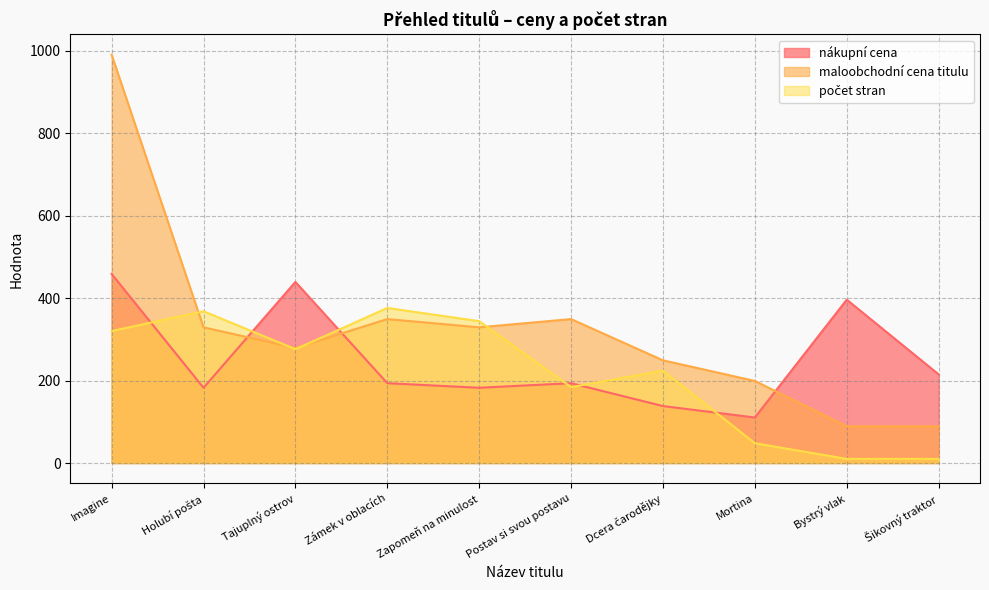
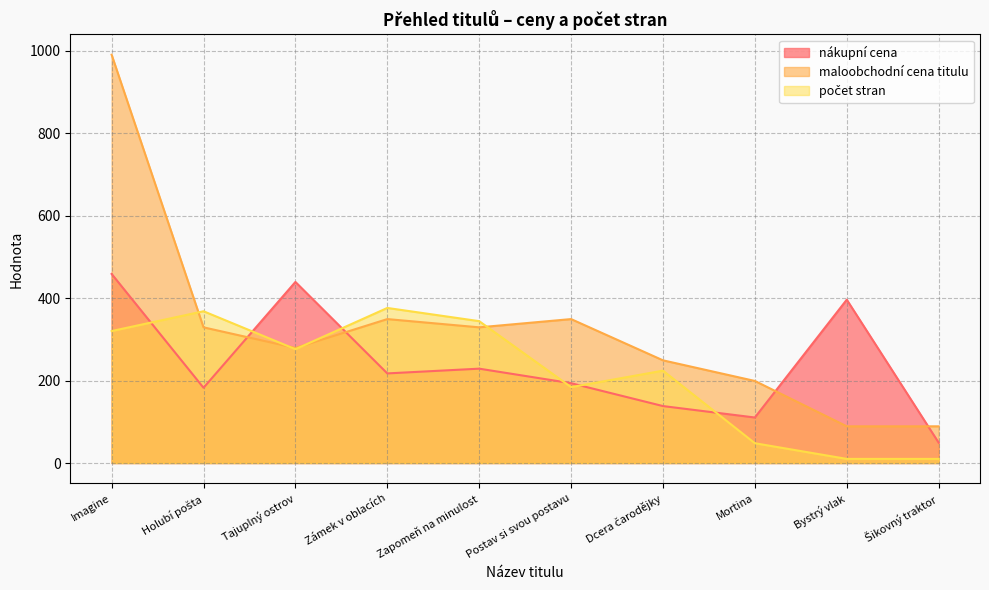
  {
    "nákupní cena": {
      "Imagine": 460,
      "Holubí pošta": 180,
      "Tajuplný ostrov": 440,
-     "Zámek v oblacích": 190,
-     "Zapomeň na minulost": 180,
+     "Zámek v oblacích": 220,
+     "Zapomeň na minulost": 230,
      "Postav si svou postavu": 190,
      "Dcera čarodějky": 140,
      "Mortina": 110,
      "Bystrý vlak": 400,
-     "Šikovný traktor": 210
+     "Šikovný traktor": 50
    }
  }
